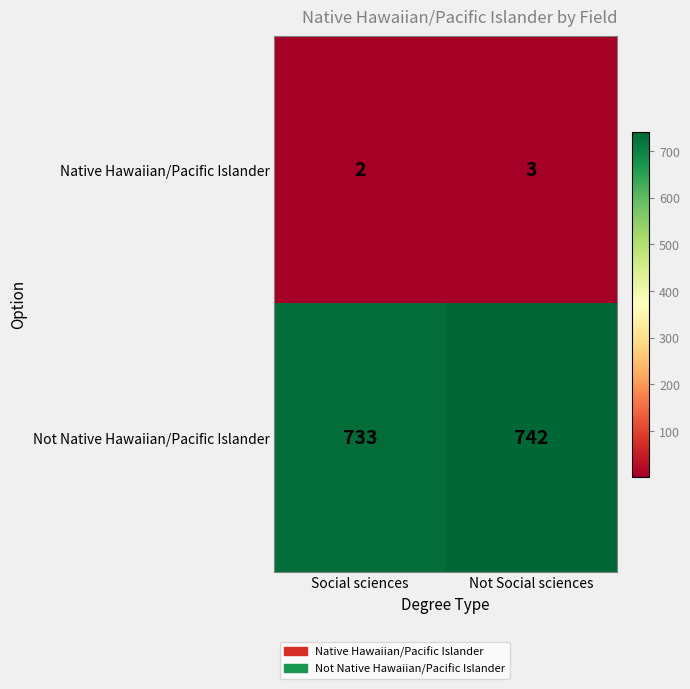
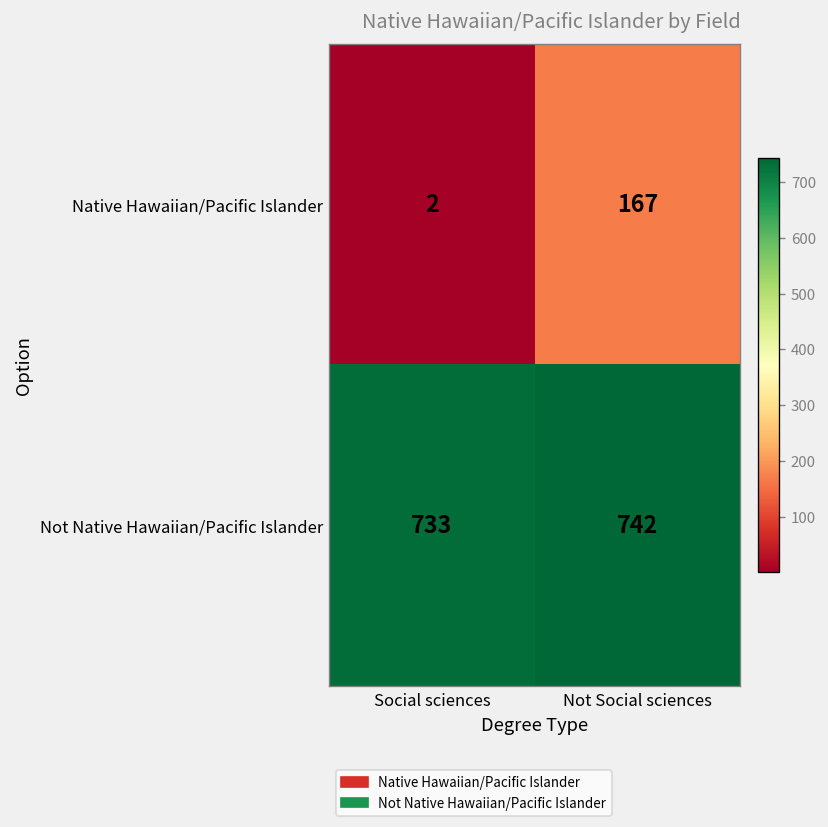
  {
    "Native Hawaiian/Pacific Islander": {
      "Social sciences": 2,
-     "Not Social sciences": 3
+     "Not Social sciences": 167
    },
    "Not Native Hawaiian/Pacific Islander": {
      "Social sciences": 733,
      "Not Social sciences": 742
    }
  }
